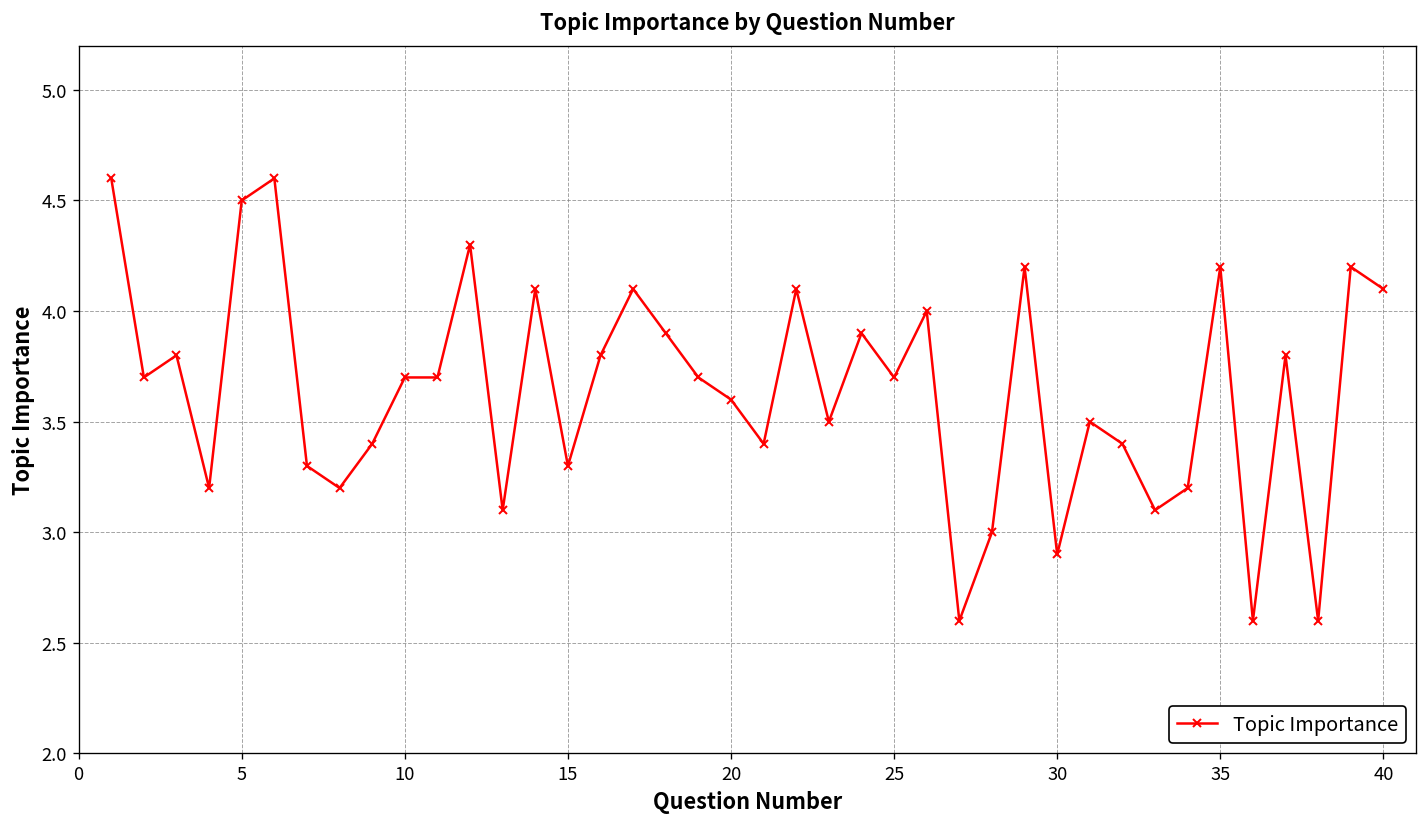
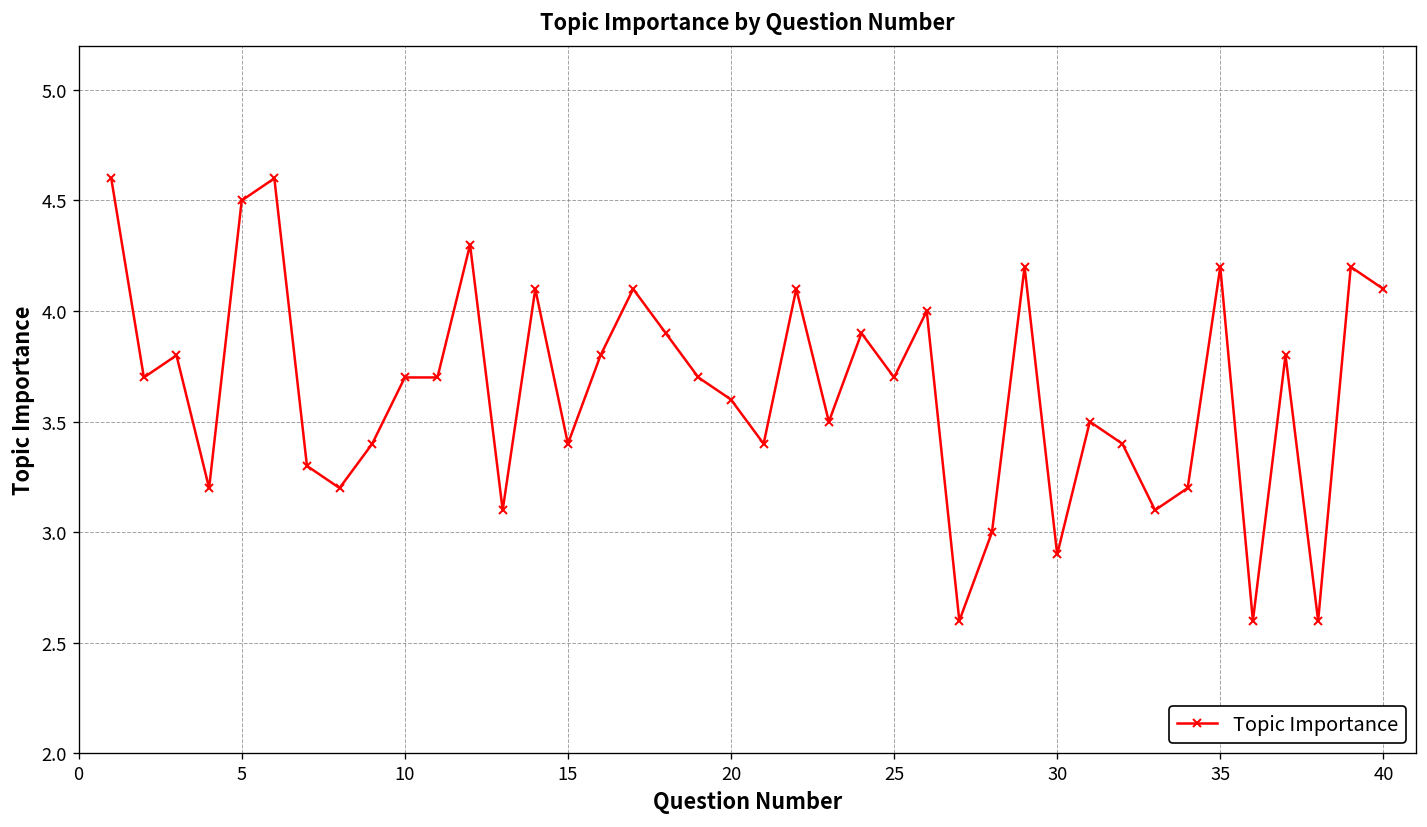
  {
    "5": 4.5,
    "10": 3.7,
-   "15": 3.3,
+   "15": 3.4,
    "20": 3.6,
    "25": 3.7,
    "30": 2.9,
    "35": 4.2,
    "40": 4.1
  }
